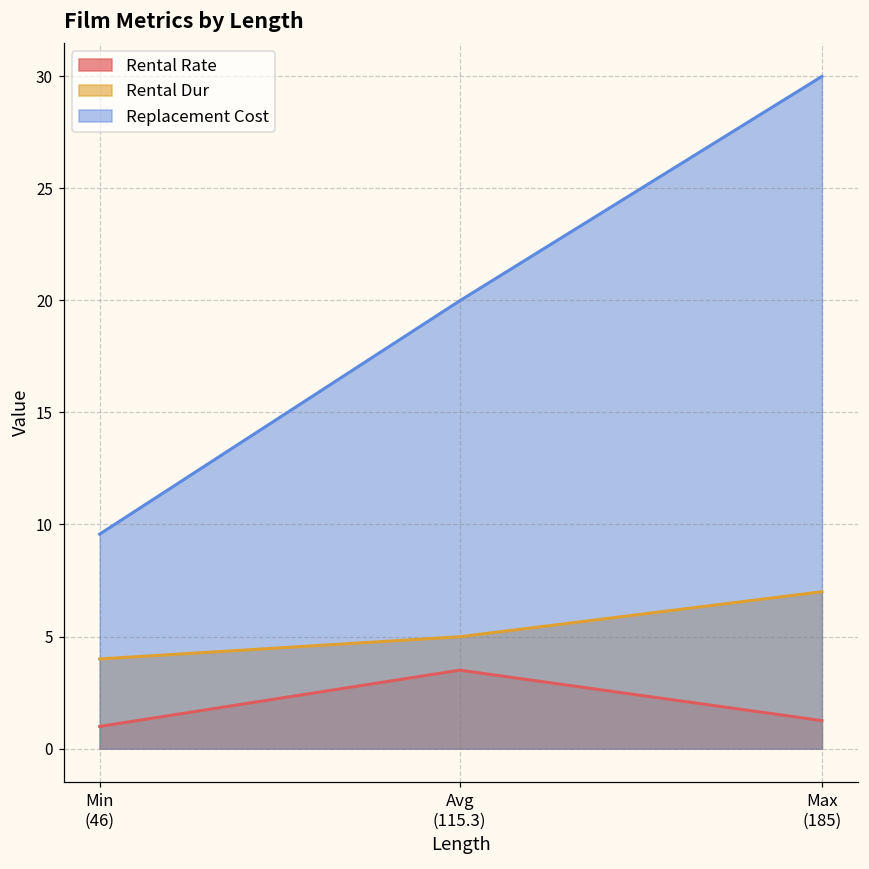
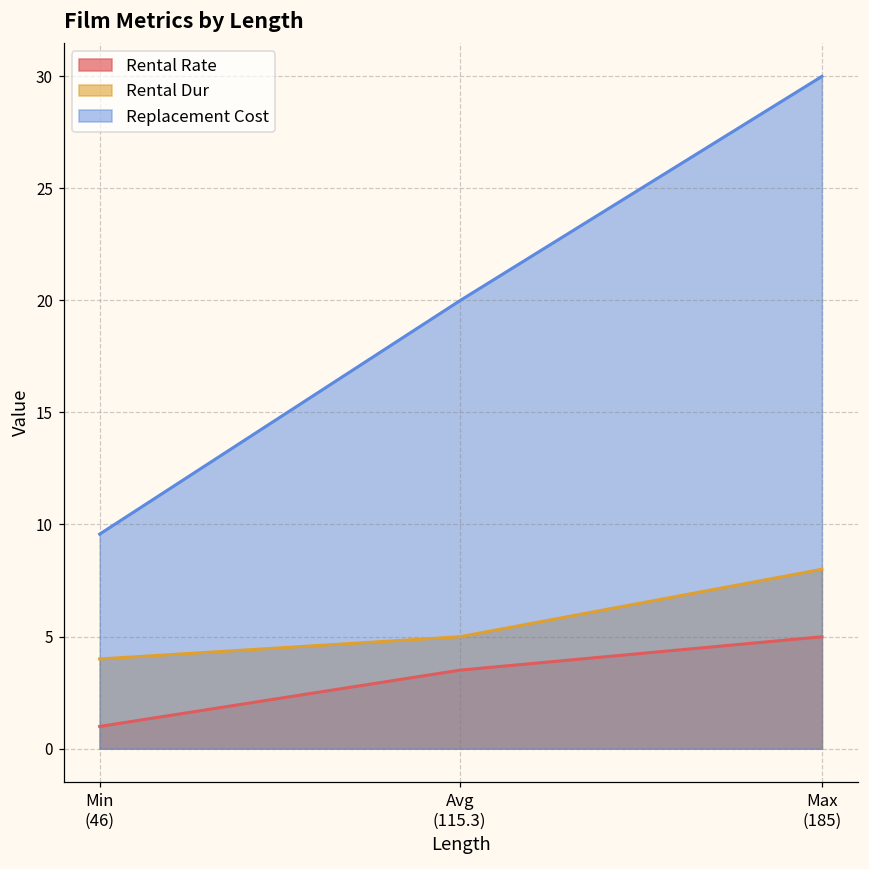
  {
    "Rental Rate": {
      "Min (46)": 1.0,
      "Avg (115.3)": 3.5,
-     "Max (185)": 1.3
+     "Max (185)": 5.0
    },
    "Rental Dur": {
      "Min (46)": 4,
      "Avg (115.3)": 5,
-     "Max (185)": 7
+     "Max (185)": 8
    },
    "Replacement Cost": {
      "Min (46)": 9.6,
      "Avg (115.3)": 20.0,
      "Max (185)": 30.0
    }
  }
